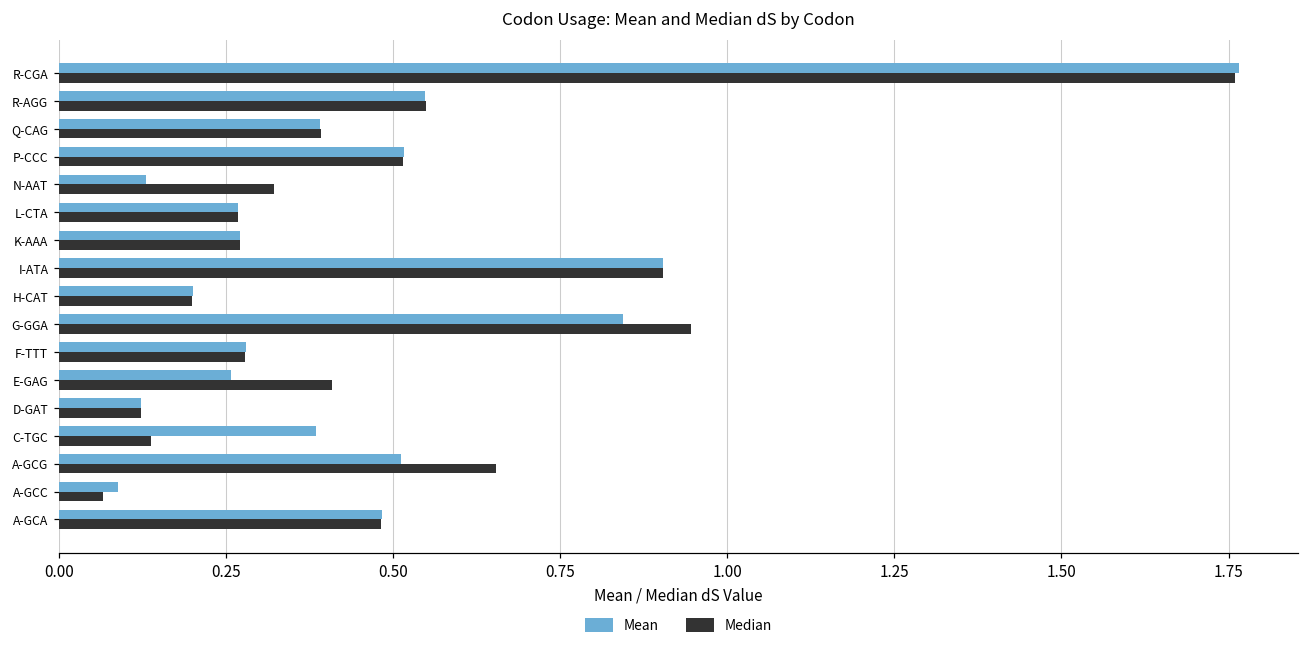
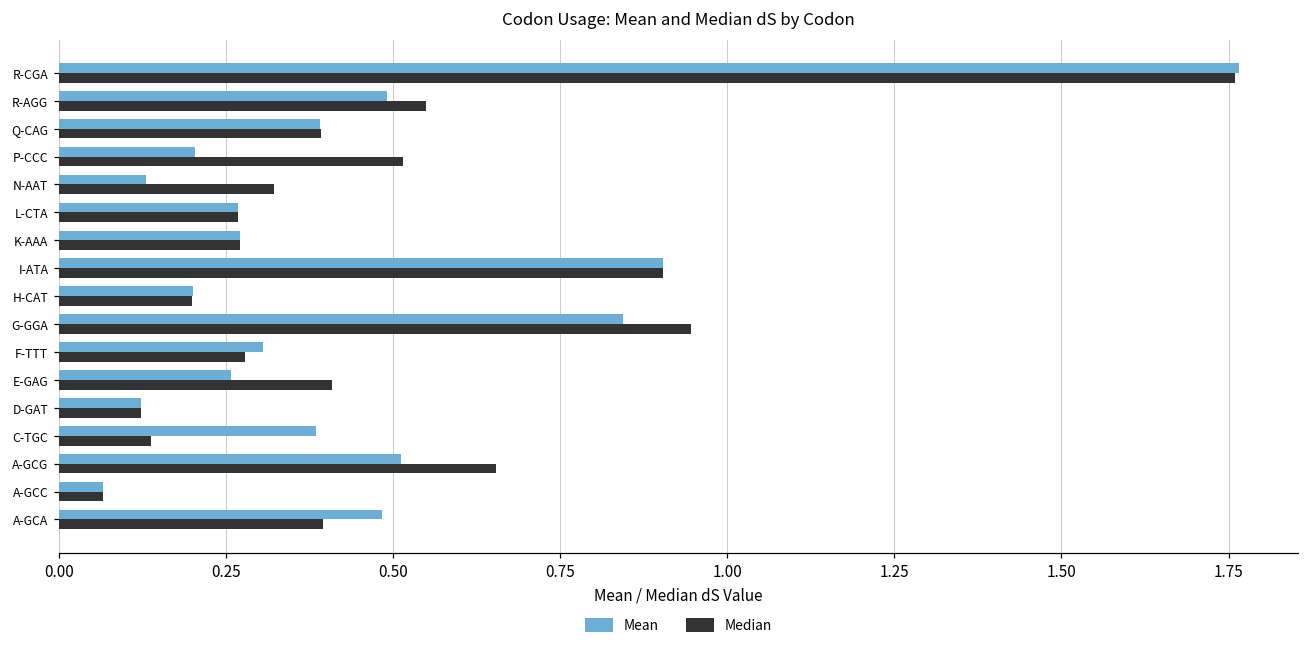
  {
    "Mean": {
      "R-CGA": 1.77,
-     "R-AGG": 0.55,
+     "R-AGG": 0.49,
      "Q-CAG": 0.39,
-     "P-CCC": 0.52,
+     "P-CCC": 0.20,
      "N-AAT": 0.13,
      "L-CTA": 0.27,
      "K-AAA": 0.27,
      "I-ATA": 0.90,
      "H-CAT": 0.20,
      "G-GGA": 0.84,
-     "F-TTT": 0.28,
+     "F-TTT": 0.31,
      "E-GAG": 0.26,
      "D-GAT": 0.12,
      "C-TGC": 0.38,
      "A-GCG": 0.51,
-     "A-GCC": 0.09,
+     "A-GCC": 0.07,
      "A-GCA": 0.48
    },
    "Median": {
      "R-CGA": 1.76,
      "R-AGG": 0.55,
      "Q-CAG": 0.39,
      "P-CCC": 0.52,
      "N-AAT": 0.32,
      "L-CTA": 0.27,
      "K-AAA": 0.27,
      "I-ATA": 0.90,
      "H-CAT": 0.20,
      "G-GGA": 0.95,
      "F-TTT": 0.28,
      "E-GAG": 0.41,
      "D-GAT": 0.12,
      "C-TGC": 0.14,
      "A-GCG": 0.65,
      "A-GCC": 0.07,
-     "A-GCA": 0.48
+     "A-GCA": 0.40
    }
  }
